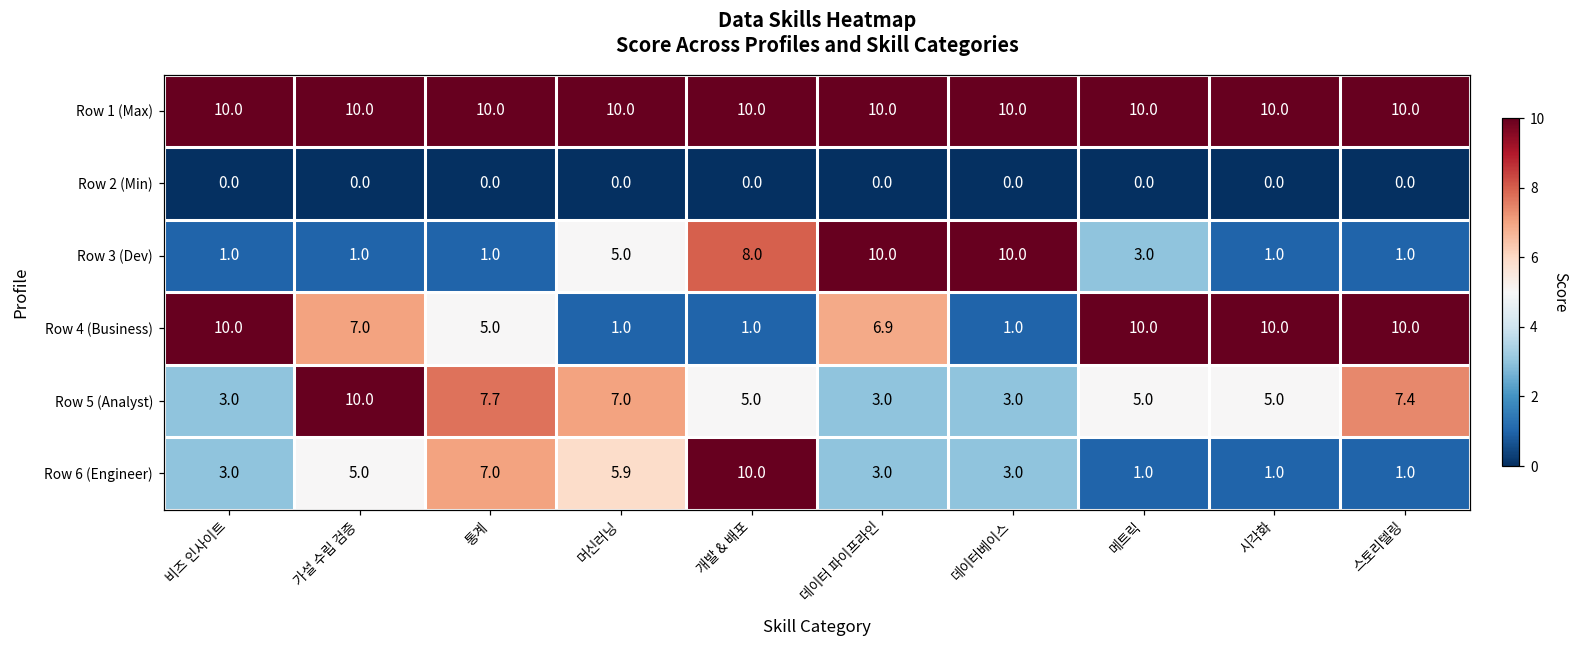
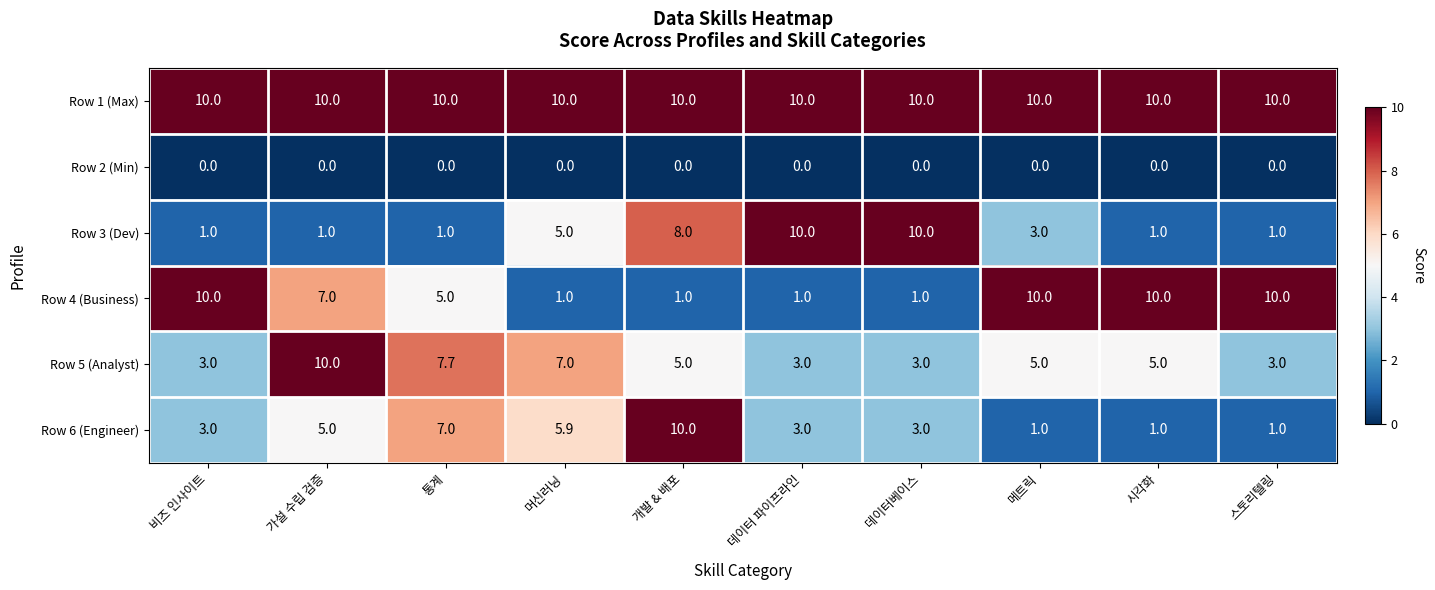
  {
    "Row 1 (Max)": {
      "비즈 인사이트": 10.0,
      "가설 수립 검증": 10.0,
      "통계": 10.0,
      "머신러닝": 10.0,
      "개발 & 배포": 10.0,
      "데이터 파이프라인": 10.0,
      "데이터베이스": 10.0,
      "메트릭": 10.0,
      "시각화": 10.0,
      "스토리텔링": 10.0
    },
    "Row 2 (Min)": {
      "비즈 인사이트": 0.0,
      "가설 수립 검증": 0.0,
      "통계": 0.0,
      "머신러닝": 0.0,
      "개발 & 배포": 0.0,
      "데이터 파이프라인": 0.0,
      "데이터베이스": 0.0,
      "메트릭": 0.0,
      "시각화": 0.0,
      "스토리텔링": 0.0
    },
    "Row 3 (Dev)": {
      "비즈 인사이트": 1.0,
      "가설 수립 검증": 1.0,
      "통계": 1.0,
      "머신러닝": 5.0,
      "개발 & 배포": 8.0,
      "데이터 파이프라인": 10.0,
      "데이터베이스": 10.0,
      "메트릭": 3.0,
      "시각화": 1.0,
      "스토리텔링": 1.0
    },
    "Row 4 (Business)": {
      "비즈 인사이트": 10.0,
      "가설 수립 검증": 7.0,
      "통계": 5.0,
      "머신러닝": 1.0,
      "개발 & 배포": 1.0,
-     "데이터 파이프라인": 6.9,
+     "데이터 파이프라인": 1.0,
      "데이터베이스": 1.0,
      "메트릭": 10.0,
      "시각화": 10.0,
      "스토리텔링": 10.0
    },
    "Row 5 (Analyst)": {
      "비즈 인사이트": 3.0,
      "가설 수립 검증": 10.0,
      "통계": 7.7,
      "머신러닝": 7.0,
      "개발 & 배포": 5.0,
      "데이터 파이프라인": 3.0,
      "데이터베이스": 3.0,
      "메트릭": 5.0,
      "시각화": 5.0,
-     "스토리텔링": 7.4
+     "스토리텔링": 3.0
    },
    "Row 6 (Engineer)": {
      "비즈 인사이트": 3.0,
      "가설 수립 검증": 5.0,
      "통계": 7.0,
      "머신러닝": 5.9,
      "개발 & 배포": 10.0,
      "데이터 파이프라인": 3.0,
      "데이터베이스": 3.0,
      "메트릭": 1.0,
      "시각화": 1.0,
      "스토리텔링": 1.0
    }
  }
